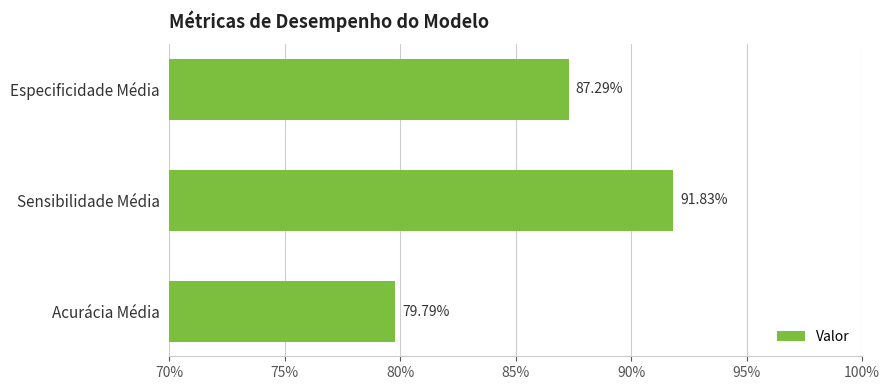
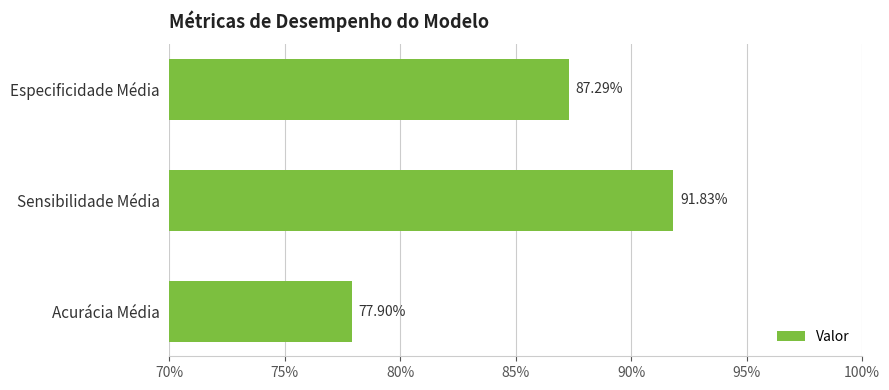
  {
    "Especificidade Média": "87.29%",
    "Sensibilidade Média": "91.83%",
-   "Acurácia Média": "79.79%"
+   "Acurácia Média": "77.90%"
  }
